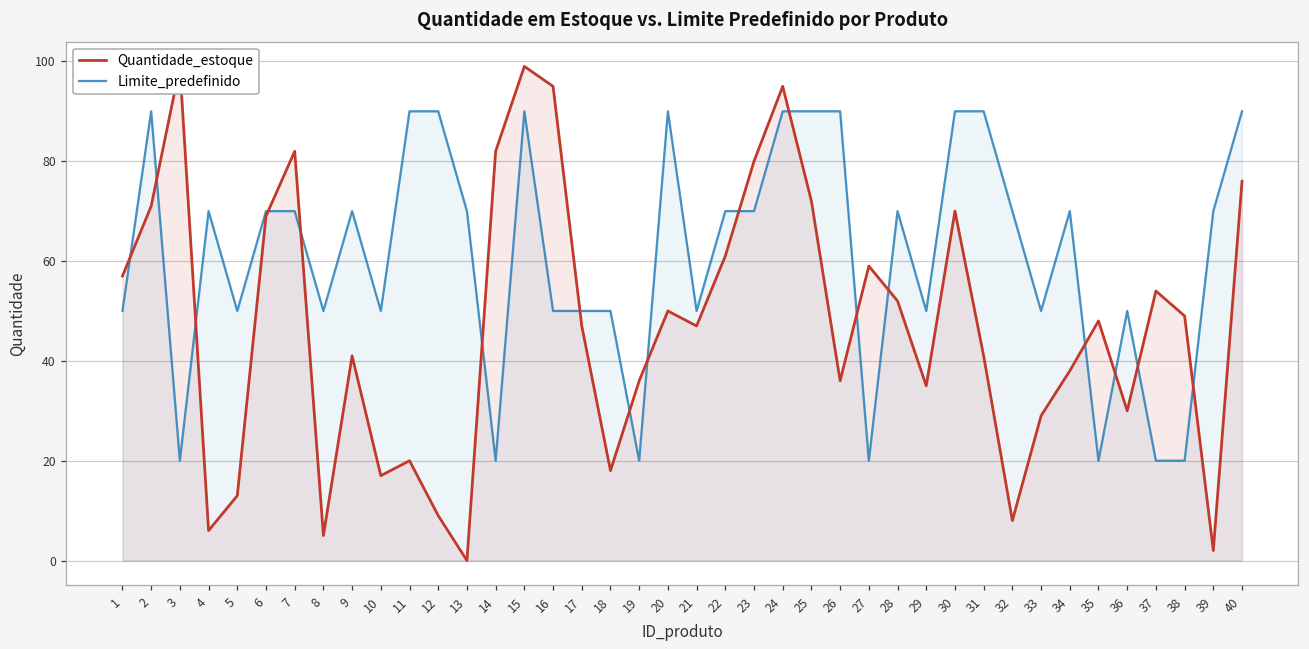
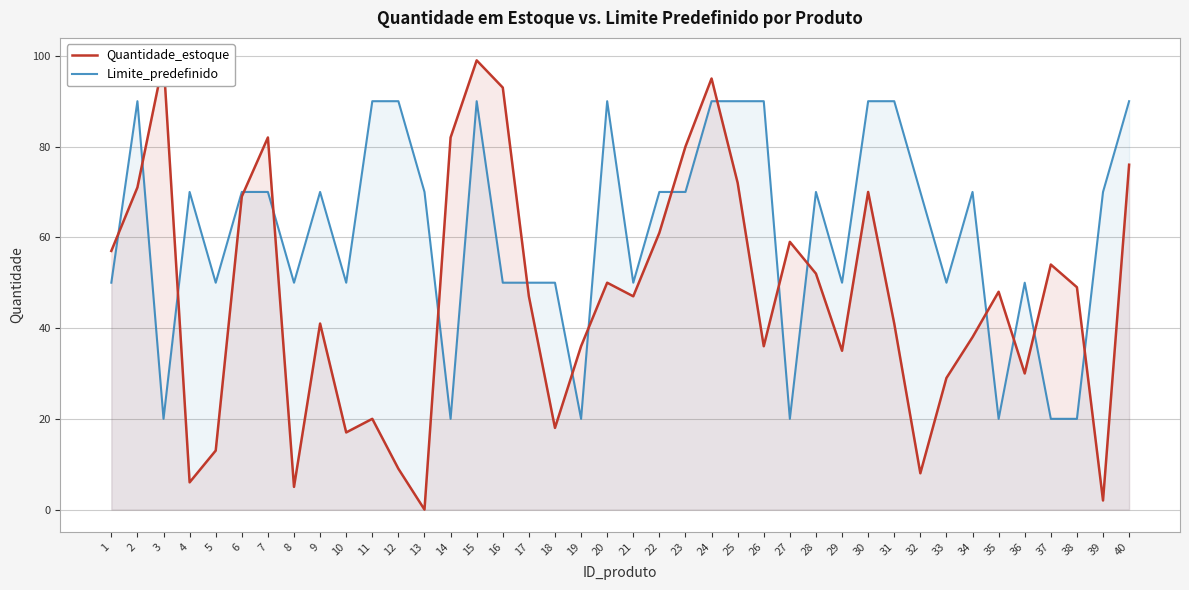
  {
    "Quantidade_estoque": {
      "1": 57,
      "2": 71,
      "4": 6,
      "5": 13,
      "6": 69,
      "7": 82,
      "8": 5,
      "9": 41,
      "10": 17,
      "11": 20,
      "12": 9,
      "13": 0,
      "14": 82,
      "15": 99,
-     "16": 95,
+     "16": 93,
      "17": 47,
      "18": 18,
      "19": 36,
      "20": 50,
      "21": 47,
      "22": 61,
      "23": 80,
      "24": 95,
      "25": 72,
      "26": 36,
      "27": 59,
      "28": 52,
      "29": 35,
      "30": 70,
      "31": 41,
      "32": 8,
      "33": 29,
      "34": 38,
      "35": 48,
      "36": 30,
      "37": 54,
      "38": 49,
      "39": 2,
      "40": 76
    },
    "Limite_predefinido": {
      "1": 50,
      "2": 90,
      "3": 20,
      "4": 70,
      "5": 50,
      "6": 70,
      "7": 70,
      "8": 50,
      "9": 70,
      "10": 50,
      "11": 90,
      "12": 90,
      "13": 70,
      "14": 20,
      "15": 90,
      "16": 50,
      "17": 50,
      "18": 50,
      "19": 20,
      "20": 90,
      "21": 50,
      "22": 70,
      "23": 70,
      "24": 90,
      "25": 90,
      "26": 90,
      "27": 20,
      "28": 70,
      "29": 50,
      "30": 90,
      "31": 90,
      "32": 70,
      "33": 50,
      "34": 70,
      "35": 20,
      "36": 50,
      "37": 20,
      "38": 20,
      "39": 70,
      "40": 90
    }
  }
